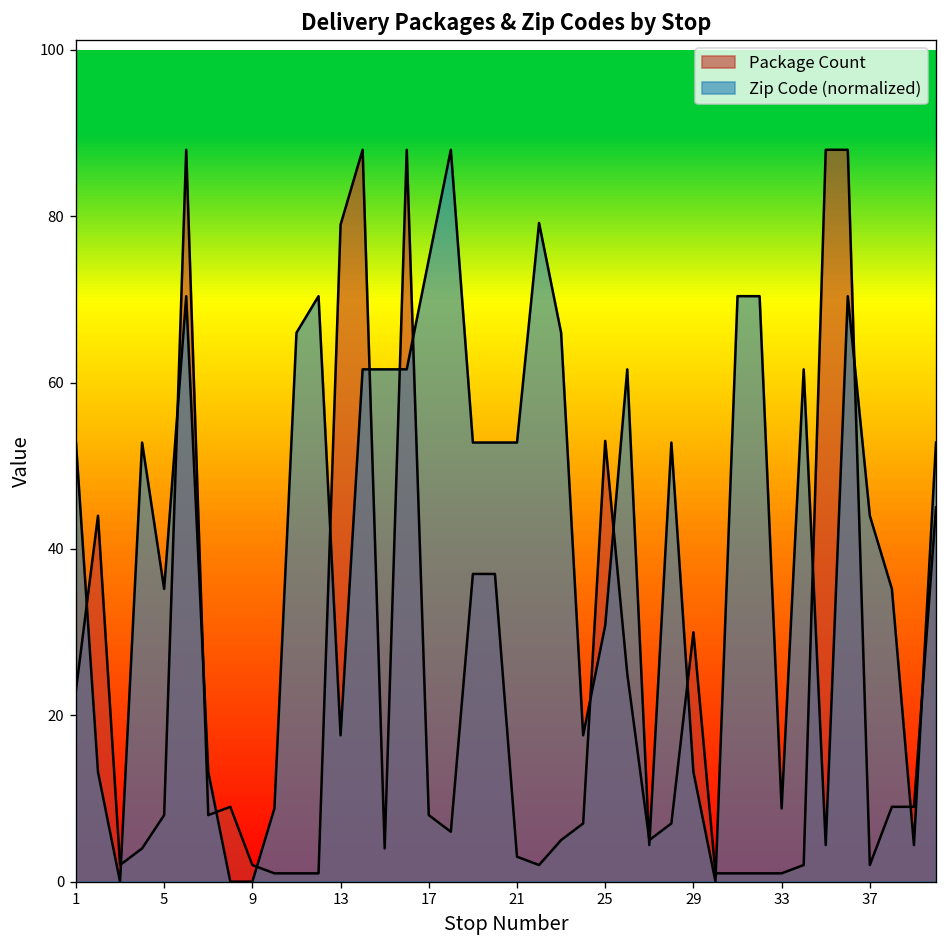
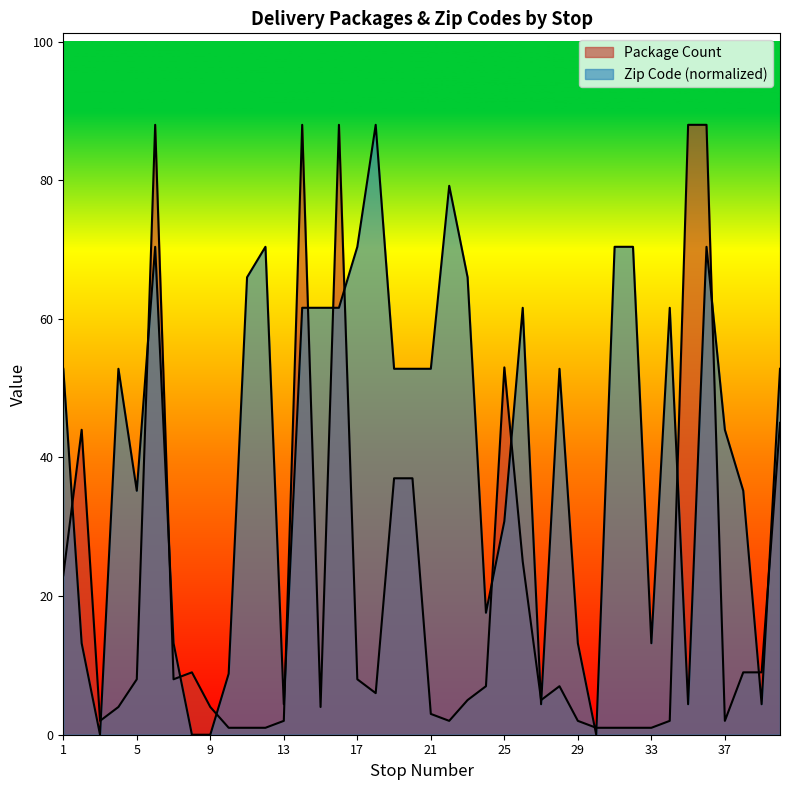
  {
    "Package Count": {
      "1": 23,
      "5": 8,
-     "9": 2,
-     "13": 79,
+     "9": 4,
+     "13": 2,
      "17": 8,
      "21": 3,
      "25": 53,
-     "29": 30,
+     "29": 2,
      "33": 1,
      "37": 2
    },
    "Zip Code (normalized)": {
      "1": 53,
      "5": 35,
      "9": 0,
-     "13": 18,
-     "17": 75,
+     "13": 4,
+     "17": 70,
      "21": 53,
      "25": 31,
      "29": 13,
-     "33": 9,
+     "33": 13,
      "37": 44
    }
  }
